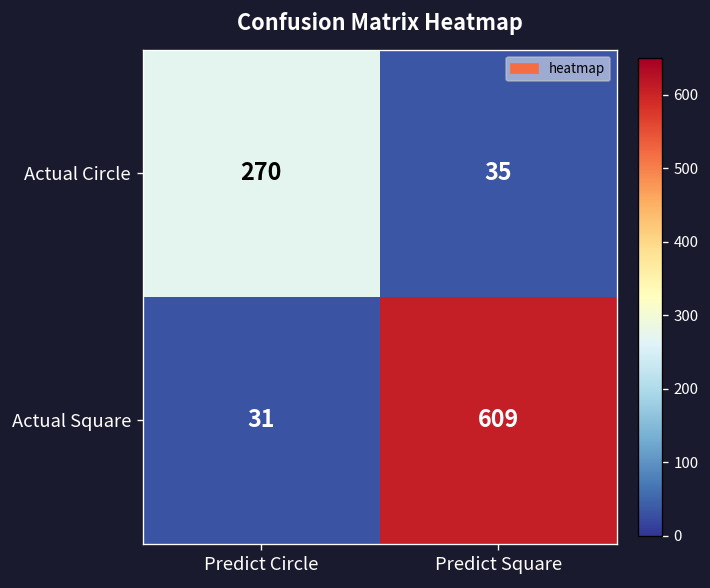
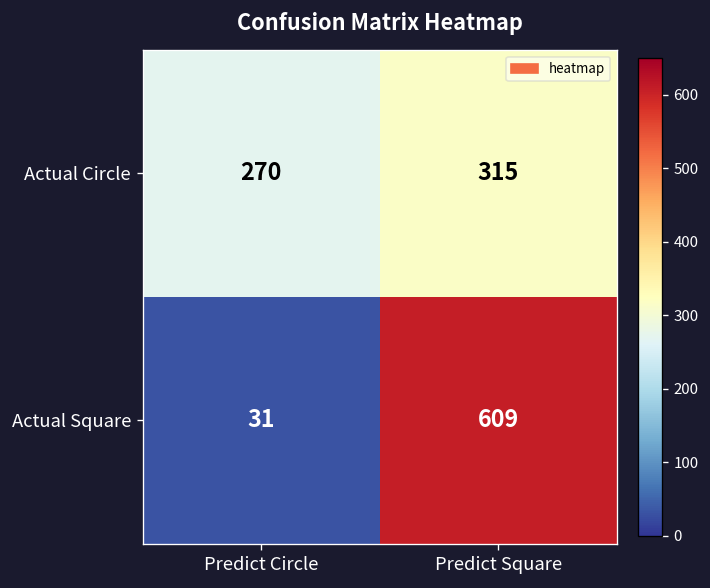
  {
    "Actual Circle": {
      "Predict Circle": 270,
-     "Predict Square": 35
+     "Predict Square": 315
    },
    "Actual Square": {
      "Predict Circle": 31,
      "Predict Square": 609
    }
  }
